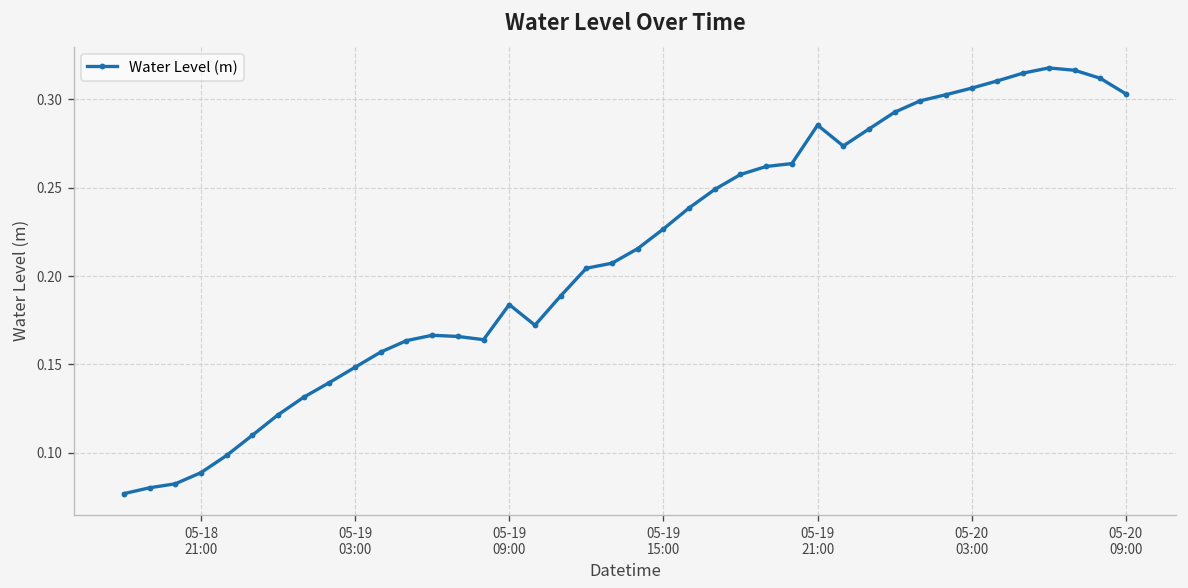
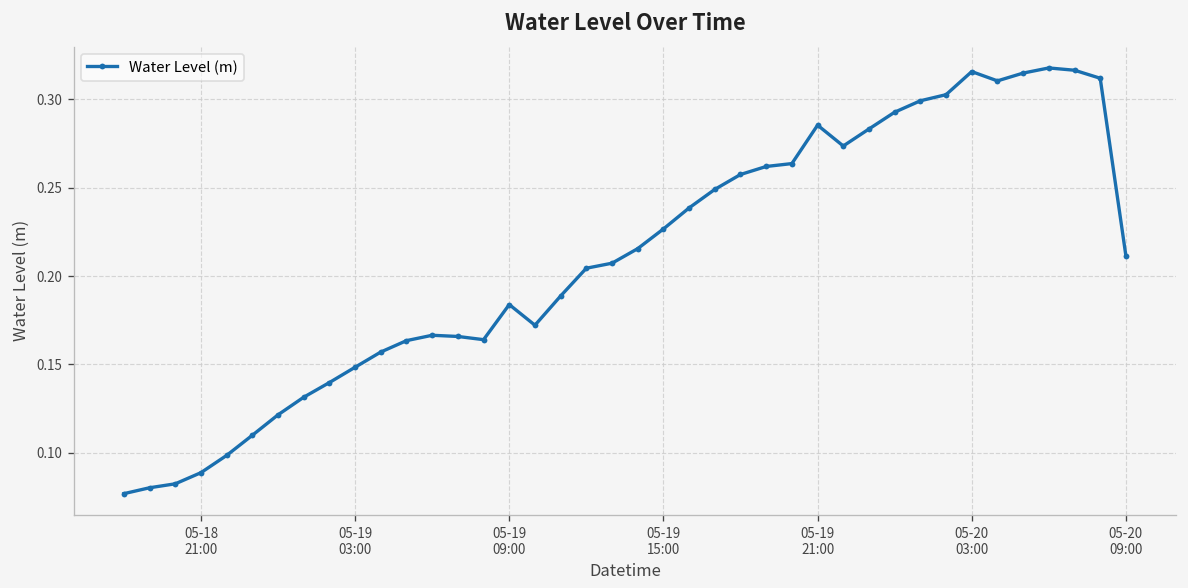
  {
    "05-18 21:00": 0.089,
    "05-19 03:00": 0.148,
    "05-19 09:00": 0.184,
    "05-19 15:00": 0.227,
    "05-19 21:00": 0.285,
-   "05-20 03:00": 0.306,
-   "05-20 09:00": 0.303
+   "05-20 03:00": 0.316,
+   "05-20 09:00": 0.211
  }
